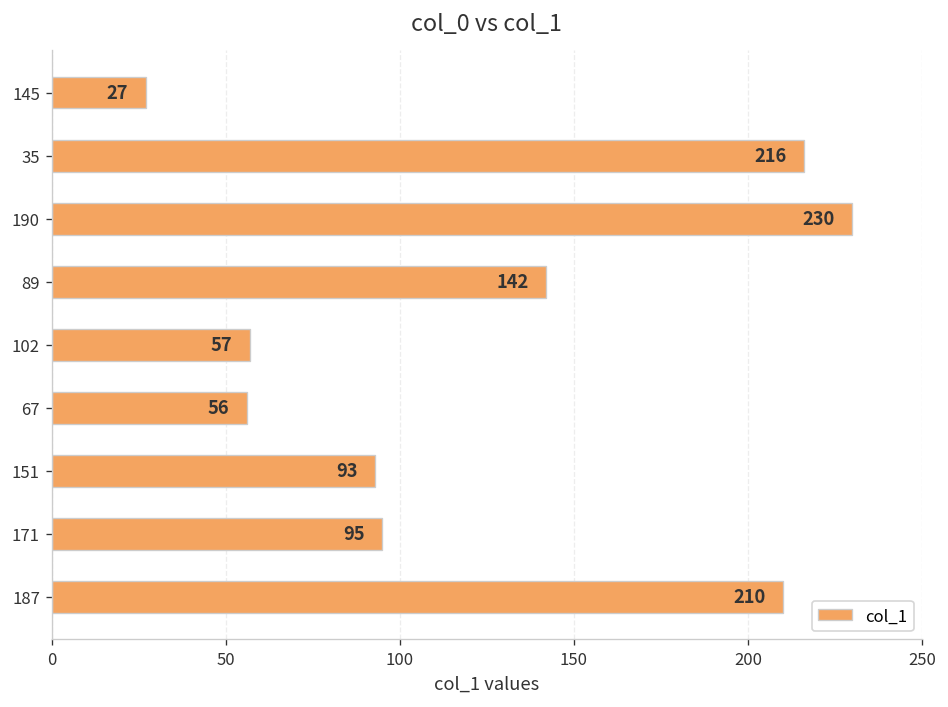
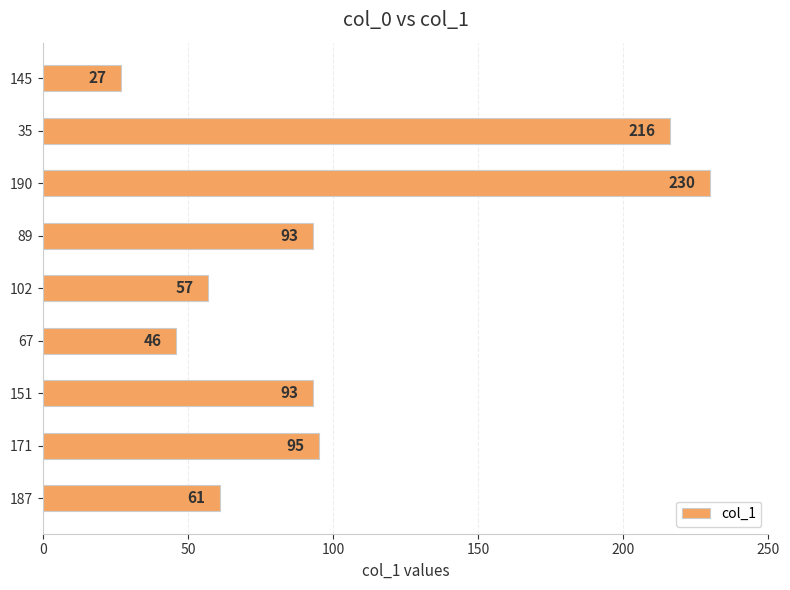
  {
    "145": 27,
    "35": 216,
    "190": 230,
-   "89": 142,
+   "89": 93,
    "102": 57,
-   "67": 56,
+   "67": 46,
    "151": 93,
    "171": 95,
-   "187": 210
+   "187": 61
  }
